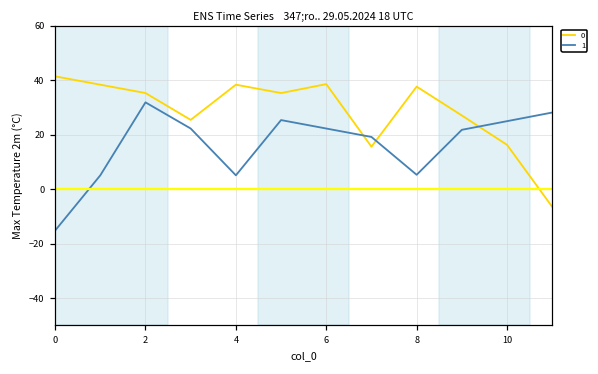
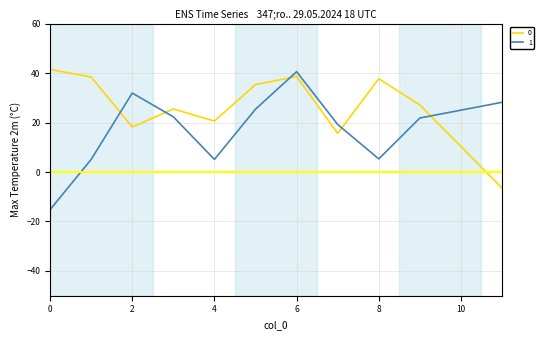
  {
    "0": {
      "0": 41,
-     "2": 35,
-     "4": 38,
+     "2": 18,
+     "4": 21,
      "6": 39,
      "8": 38,
-     "10": 16
+     "10": 10
    },
    "1": {
      "0": -15,
      "2": 32,
      "4": 5,
-     "6": 22,
+     "6": 41,
      "8": 5,
      "10": 25
    }
  }
